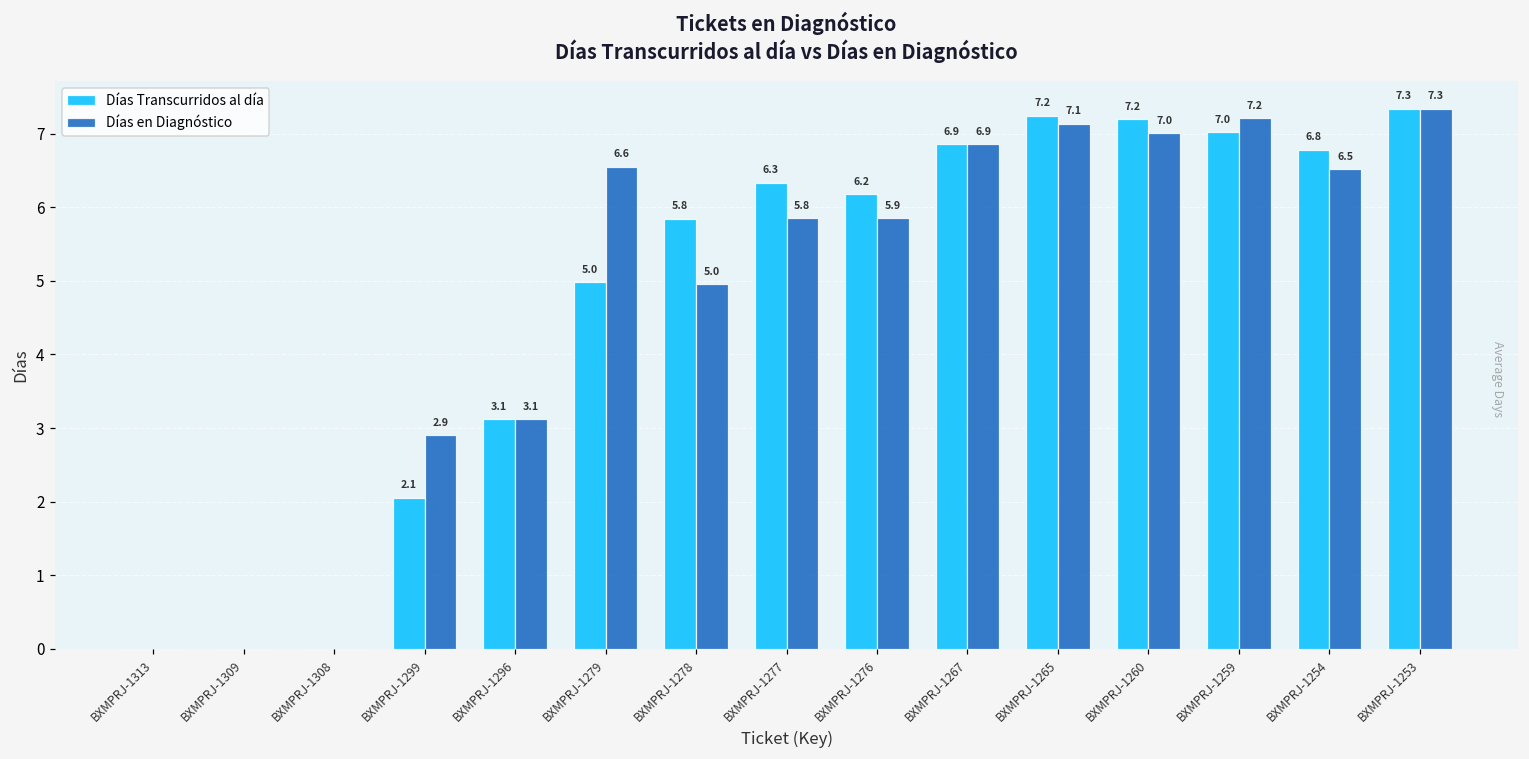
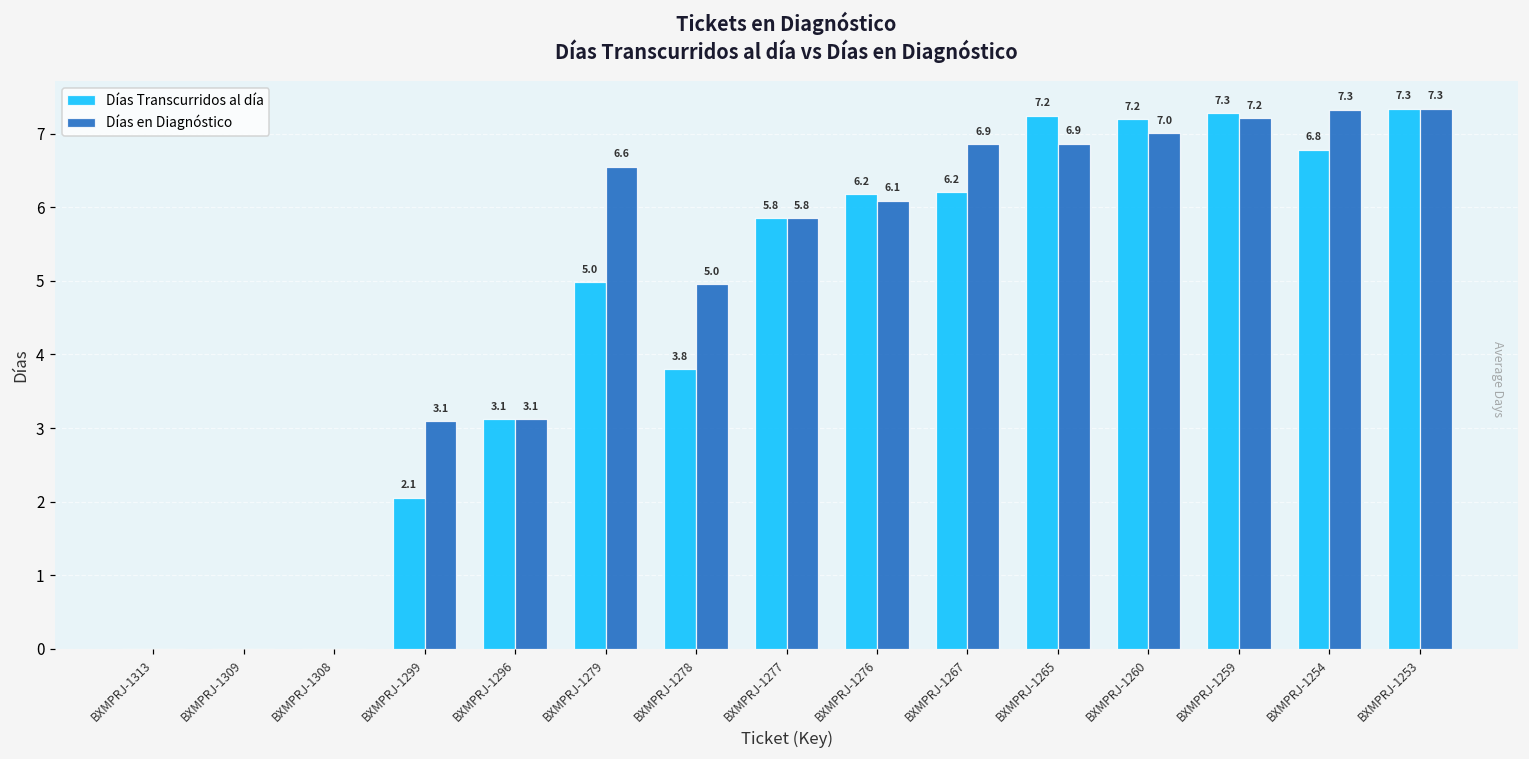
  {
    "Días Transcurridos al día": {
      "BXMPRJ-1299": 2.1,
      "BXMPRJ-1296": 3.1,
      "BXMPRJ-1279": 5.0,
-     "BXMPRJ-1278": 5.8,
-     "BXMPRJ-1277": 6.3,
+     "BXMPRJ-1278": 3.8,
+     "BXMPRJ-1277": 5.8,
      "BXMPRJ-1276": 6.2,
-     "BXMPRJ-1267": 6.9,
+     "BXMPRJ-1267": 6.2,
      "BXMPRJ-1265": 7.2,
      "BXMPRJ-1260": 7.2,
-     "BXMPRJ-1259": 7.0,
+     "BXMPRJ-1259": 7.3,
      "BXMPRJ-1254": 6.8,
      "BXMPRJ-1253": 7.3
    },
    "Días en Diagnóstico": {
-     "BXMPRJ-1299": 2.9,
+     "BXMPRJ-1299": 3.1,
      "BXMPRJ-1296": 3.1,
      "BXMPRJ-1279": 6.6,
      "BXMPRJ-1278": 5.0,
      "BXMPRJ-1277": 5.8,
-     "BXMPRJ-1276": 5.9,
+     "BXMPRJ-1276": 6.1,
      "BXMPRJ-1267": 6.9,
-     "BXMPRJ-1265": 7.1,
+     "BXMPRJ-1265": 6.9,
      "BXMPRJ-1260": 7.0,
      "BXMPRJ-1259": 7.2,
-     "BXMPRJ-1254": 6.5,
+     "BXMPRJ-1254": 7.3,
      "BXMPRJ-1253": 7.3
    }
  }
